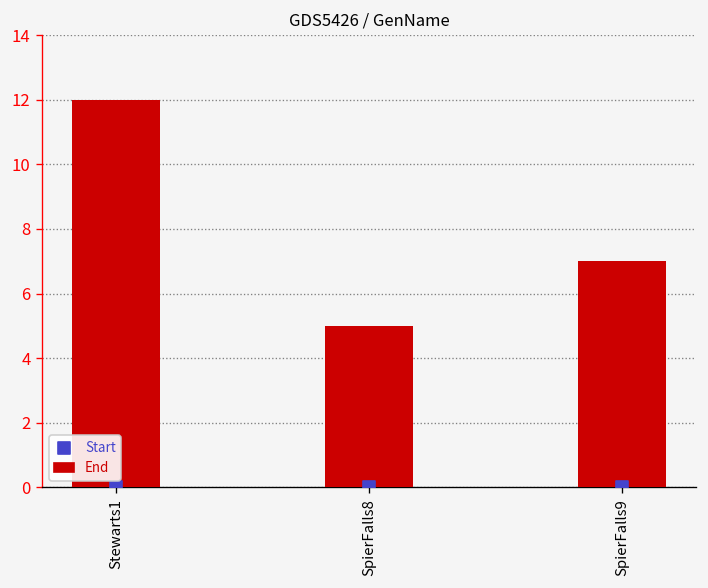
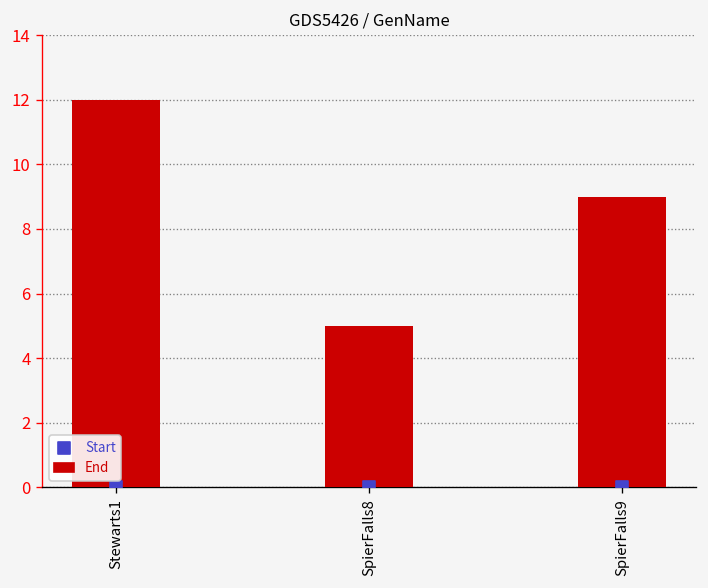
  {
    "End": {
      "Stewarts1": 12,
      "SpierFalls8": 5,
-     "SpierFalls9": 7
+     "SpierFalls9": 9
    }
  }
